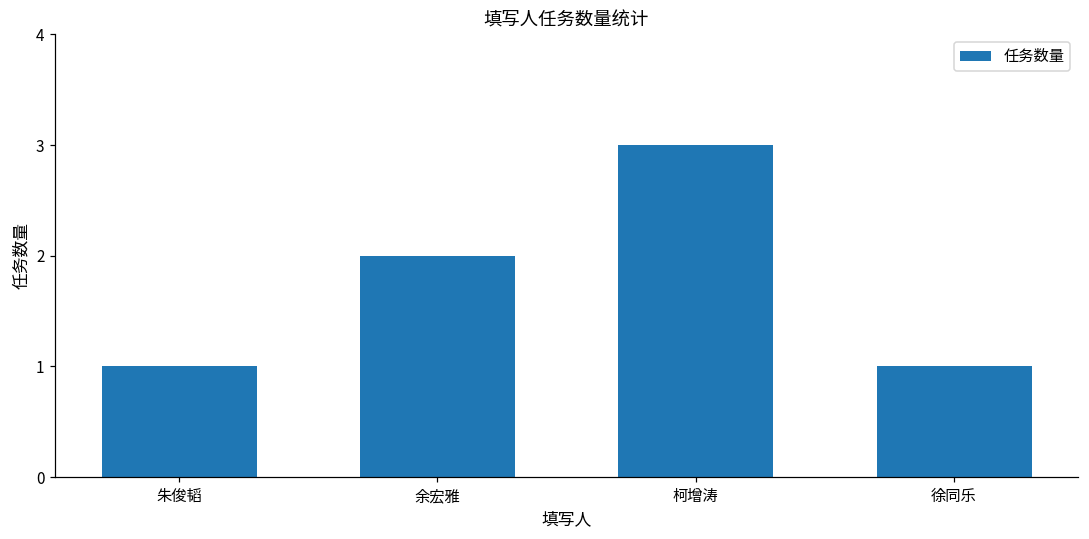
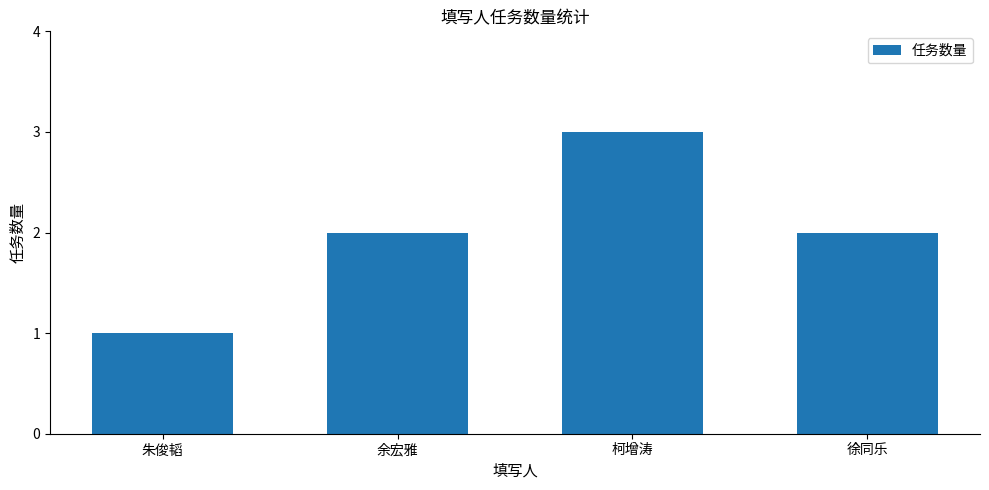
  {
    "朱俊韬": 1,
    "余宏雅": 2,
    "柯增涛": 3,
-   "徐同乐": 1
+   "徐同乐": 2
  }
